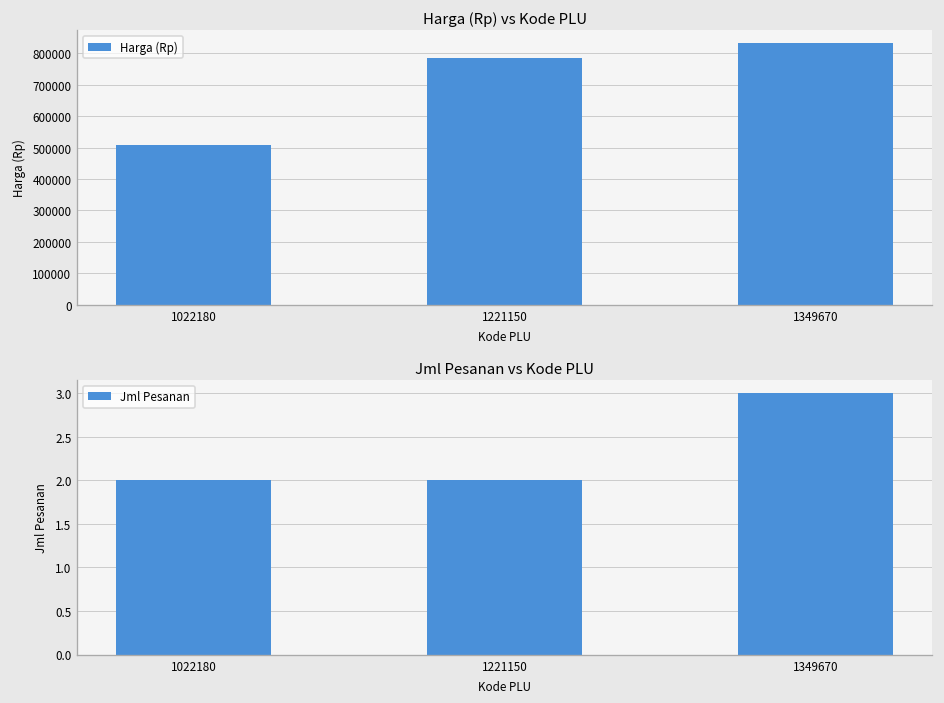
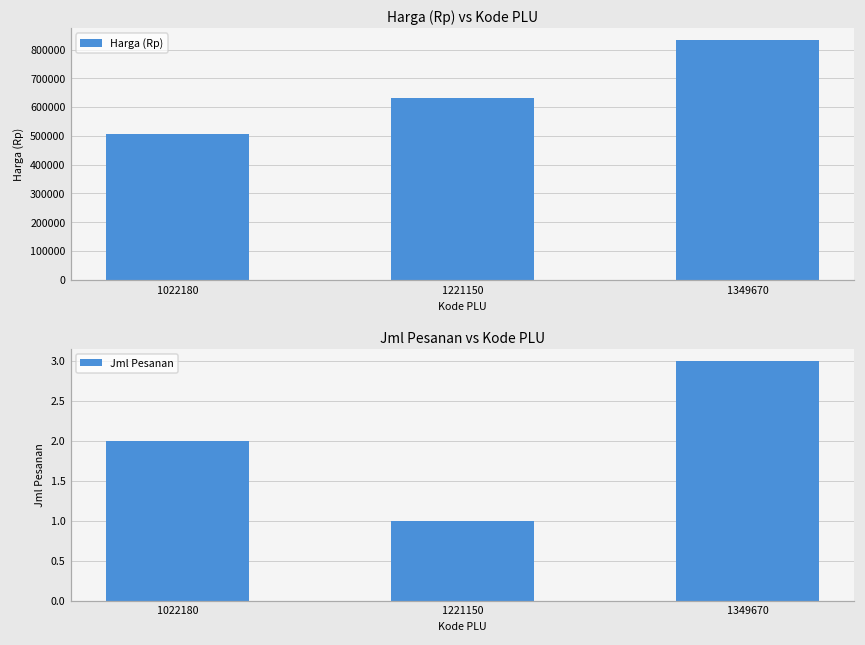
  {
    "Harga (Rp) vs Kode PLU": {
      "1022180": 510000,
-     "1221150": 790000,
+     "1221150": 630000,
      "1349670": 830000
    },
    "Jml Pesanan vs Kode PLU": {
      "1022180": 2,
-     "1221150": 2,
+     "1221150": 1,
      "1349670": 3
    }
  }
